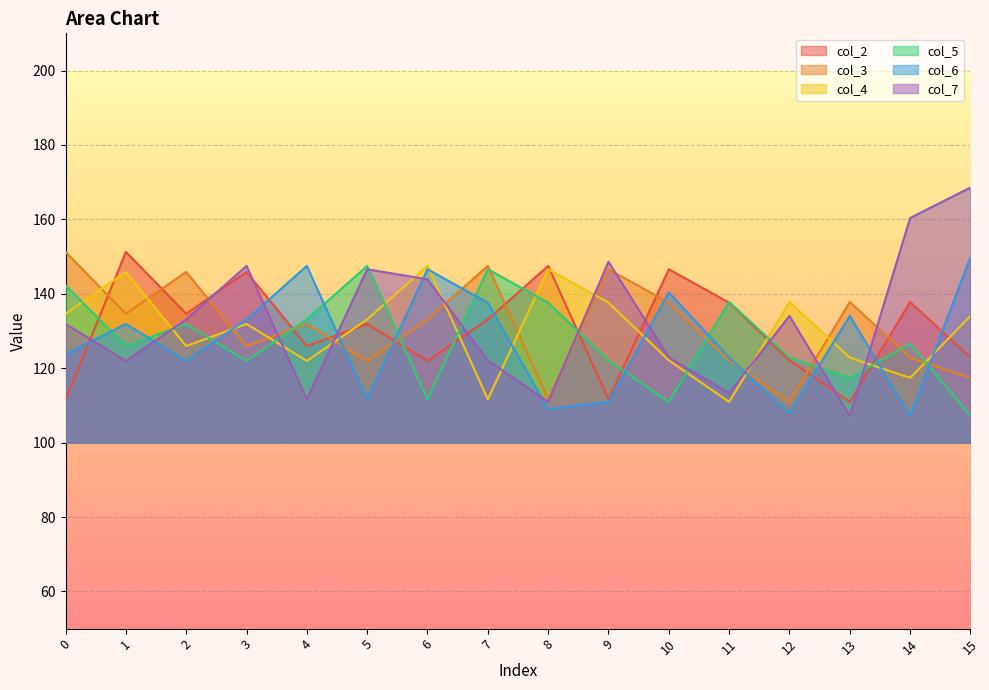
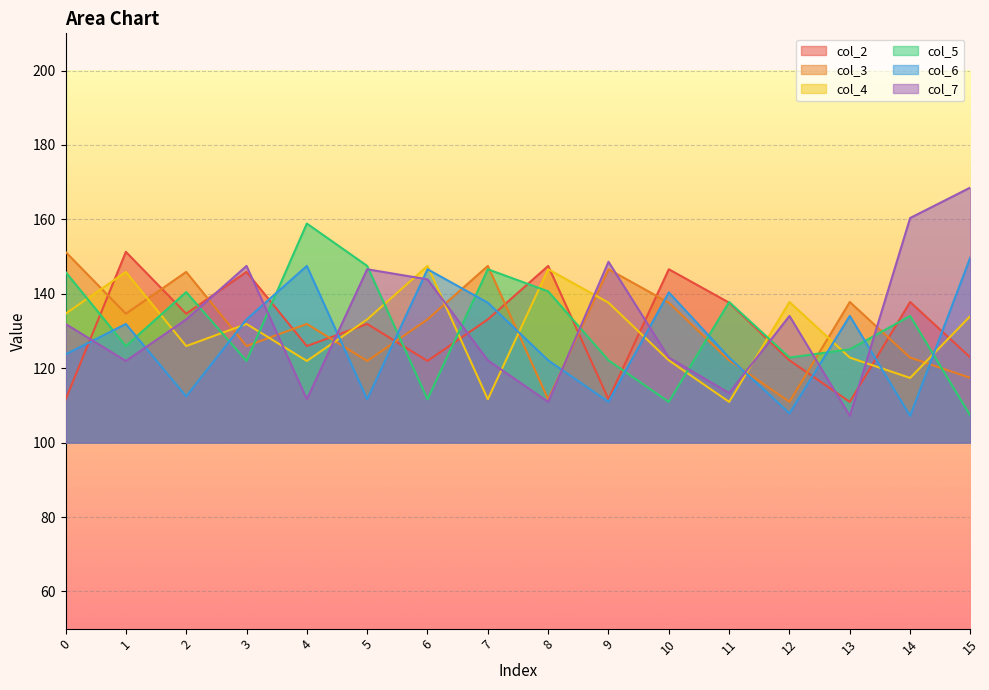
  {
    "col_5": {
-     "0": 142,
+     "0": 146,
      "1": 126,
-     "2": 132,
+     "2": 140,
      "3": 122,
-     "4": 133,
+     "4": 159,
      "5": 147,
      "6": 112,
      "7": 147,
-     "8": 138,
+     "8": 141,
      "9": 122,
      "10": 111,
      "12": 123,
-     "13": 117,
-     "14": 127,
+     "13": 125,
+     "14": 134,
      "15": 107
    },
    "col_6": {
      "0": 124,
      "1": 132,
-     "2": 122,
+     "2": 112,
      "3": 133,
      "4": 147,
      "5": 112,
      "6": 147,
      "7": 138,
-     "8": 109,
+     "8": 122,
      "9": 111,
      "10": 140,
      "11": 123,
      "12": 108,
      "13": 134,
      "14": 107,
      "15": 150
    },
    "col_7": {
      "0": 132,
      "1": 122,
      "2": 133,
      "3": 147,
      "4": 112,
      "5": 147,
      "6": 144,
      "7": 122,
      "8": 111,
      "9": 149,
      "10": 123,
      "11": 113,
      "12": 134,
      "13": 107,
      "14": 160,
      "15": 169
    }
  }
